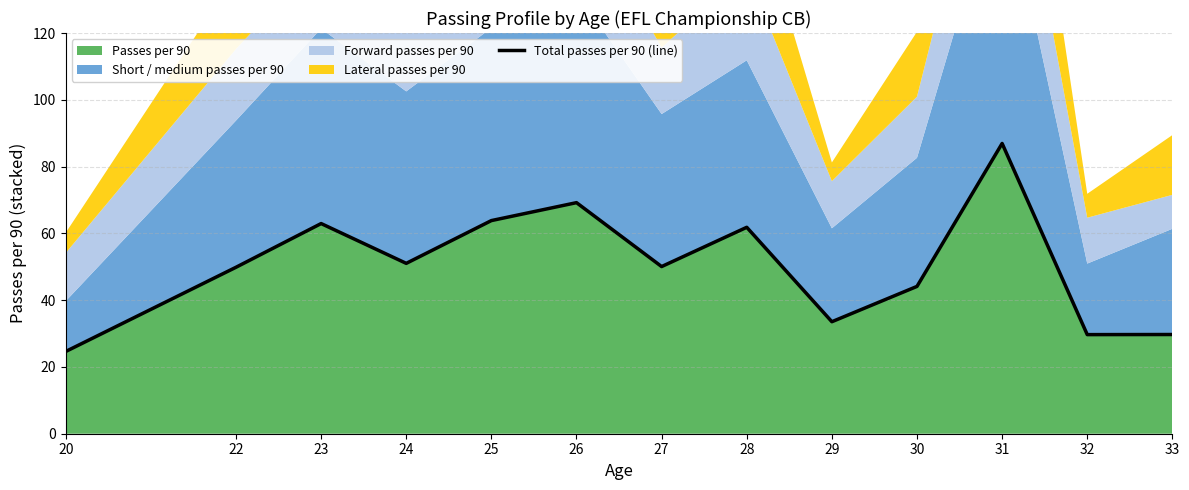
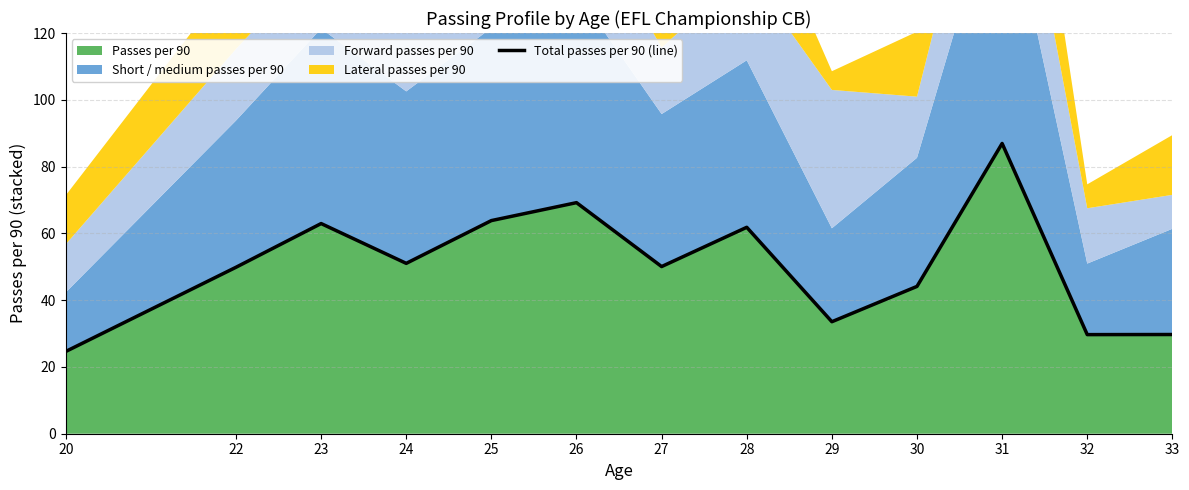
  {
    "Passes per 90": {
      "20": 25,
      "22": 50,
      "23": 63,
      "24": 51,
      "25": 64,
      "26": 69,
      "27": 50,
      "28": 62,
      "29": 34,
      "30": 44,
      "31": 87,
      "32": 30,
      "33": 30
    },
    "Short / medium passes per 90": {
-     "20": 15,
+     "20": 18,
      "22": 44,
      "24": 52,
      "27": 46,
      "28": 50,
      "29": 28,
      "30": 39,
      "32": 21,
      "33": 32
    },
    "Forward passes per 90": {
      "20": 14,
-     "29": 14,
+     "29": 41,
      "30": 18,
-     "32": 14,
+     "32": 17,
      "33": 10
    },
    "Lateral passes per 90": {
-     "20": 6,
+     "20": 15,
      "29": 6,
      "30": 19,
      "32": 7,
      "33": 18
    }
  }
